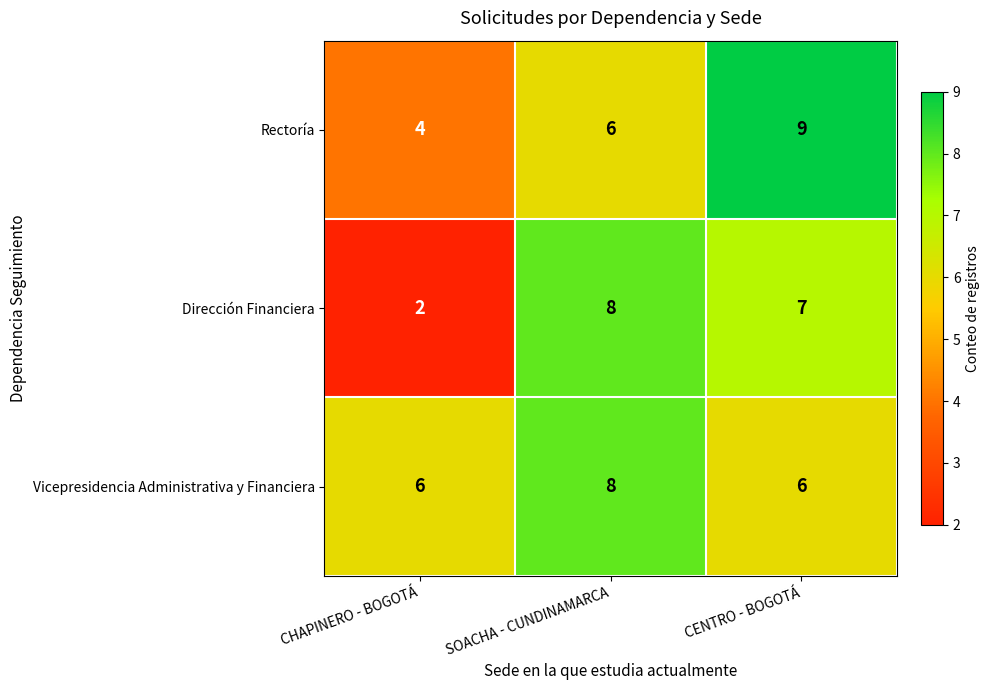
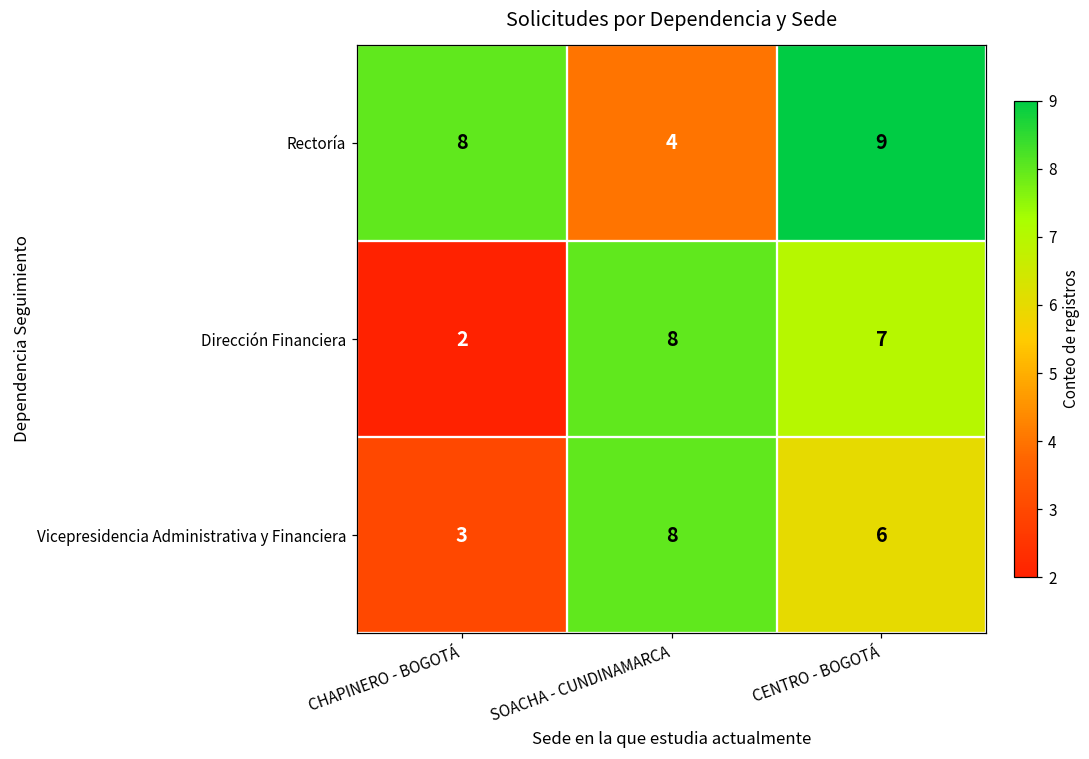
  {
    "Rectoría": {
-     "CHAPINERO - BOGOTÁ": 4,
-     "SOACHA - CUNDINAMARCA": 6,
+     "CHAPINERO - BOGOTÁ": 8,
+     "SOACHA - CUNDINAMARCA": 4,
      "CENTRO - BOGOTÁ": 9
    },
    "Dirección Financiera": {
      "CHAPINERO - BOGOTÁ": 2,
      "SOACHA - CUNDINAMARCA": 8,
      "CENTRO - BOGOTÁ": 7
    },
    "Vicepresidencia Administrativa y Financiera": {
-     "CHAPINERO - BOGOTÁ": 6,
+     "CHAPINERO - BOGOTÁ": 3,
      "SOACHA - CUNDINAMARCA": 8,
      "CENTRO - BOGOTÁ": 6
    }
  }
